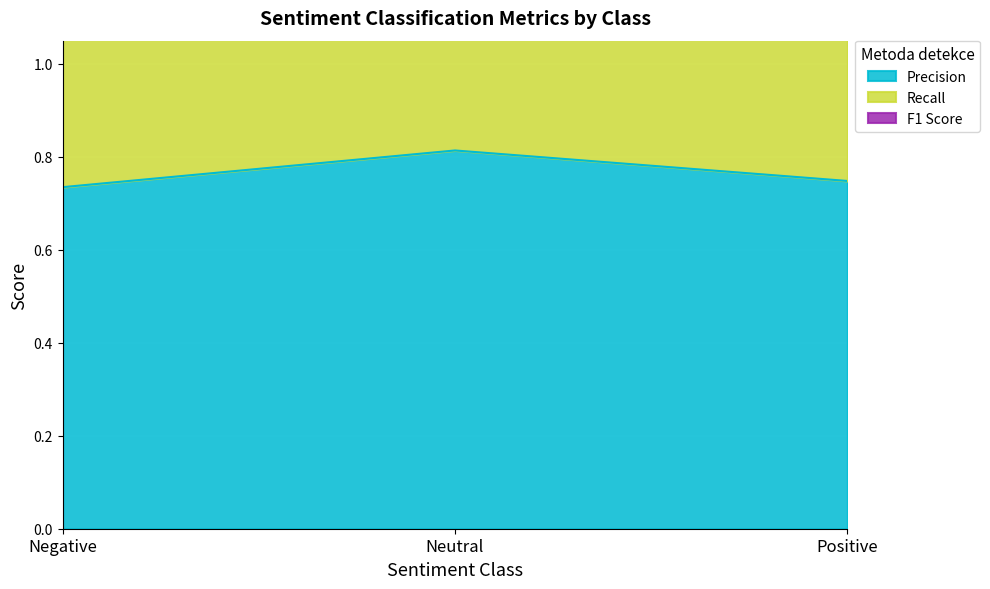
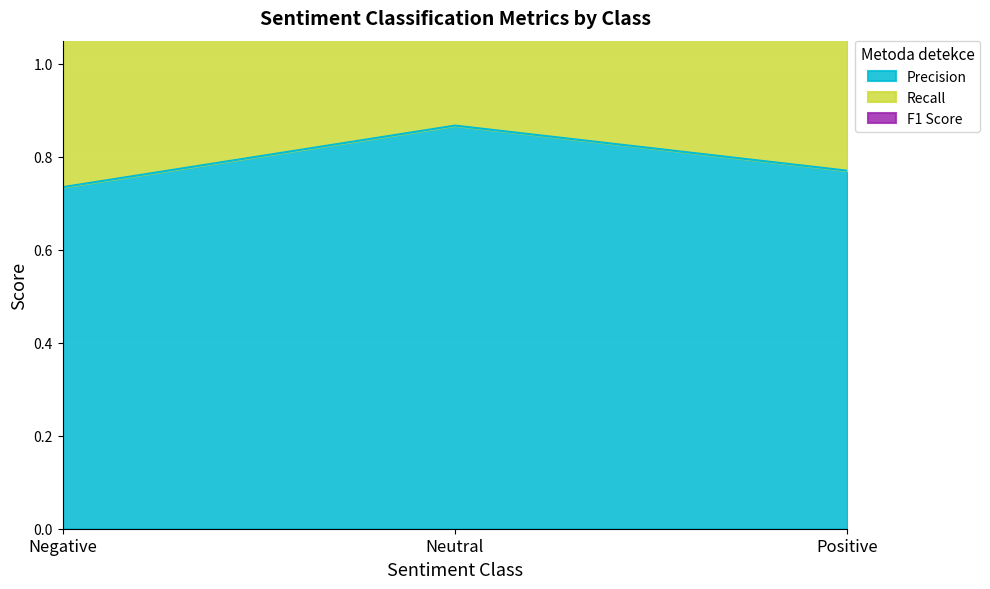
  {
    "Precision": {
      "Negative": 0.73,
-     "Neutral": 0.81,
-     "Positive": 0.75
+     "Neutral": 0.87,
+     "Positive": 0.77
    }
  }
